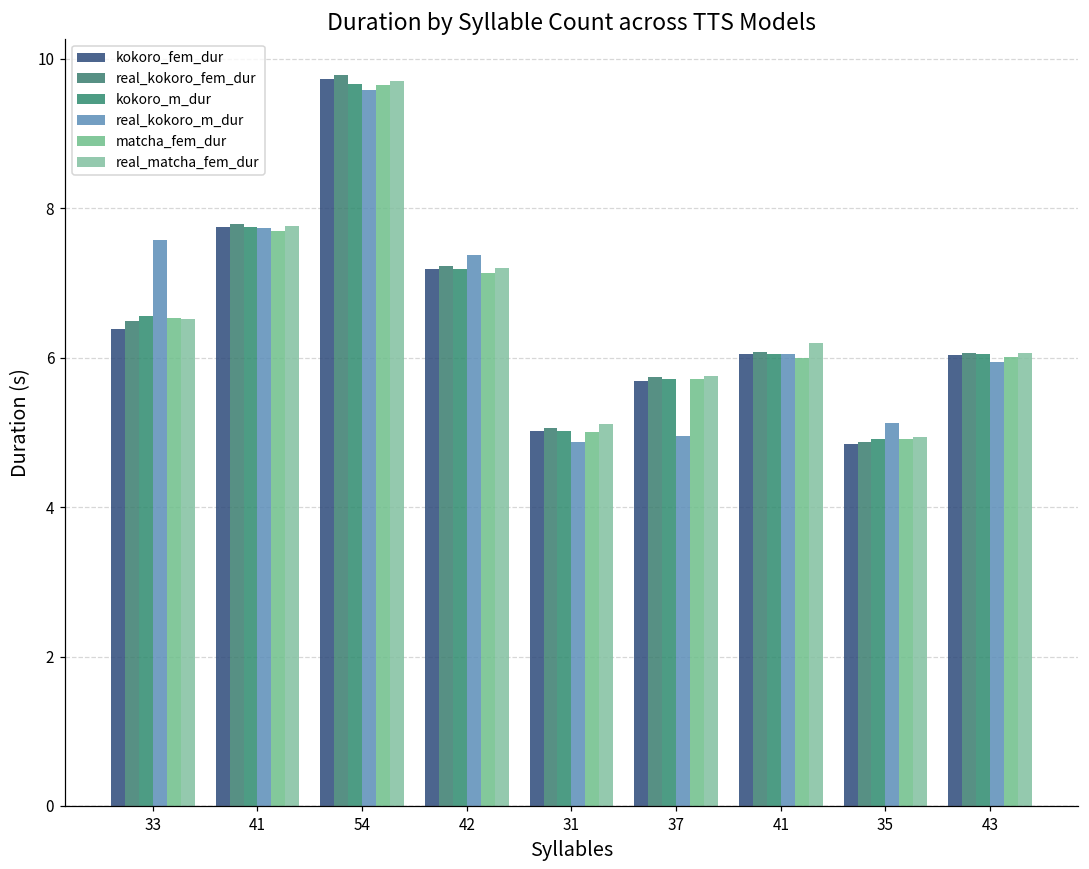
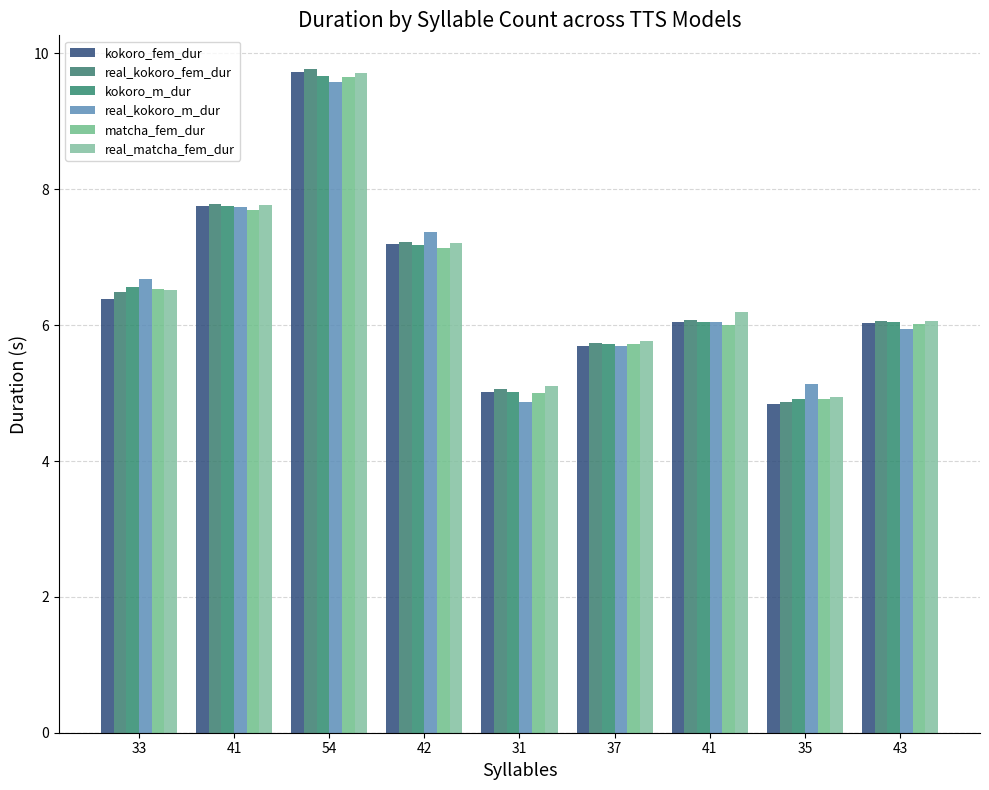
  {
    "real_kokoro_m_dur": {
-     "33": 7.6,
+     "33": 6.7,
      "54": 9.6,
      "42": 7.4,
      "31": 4.9,
-     "37": 4.9,
+     "37": 5.7,
      "35": 5.1,
      "43": 5.9
    }
  }
